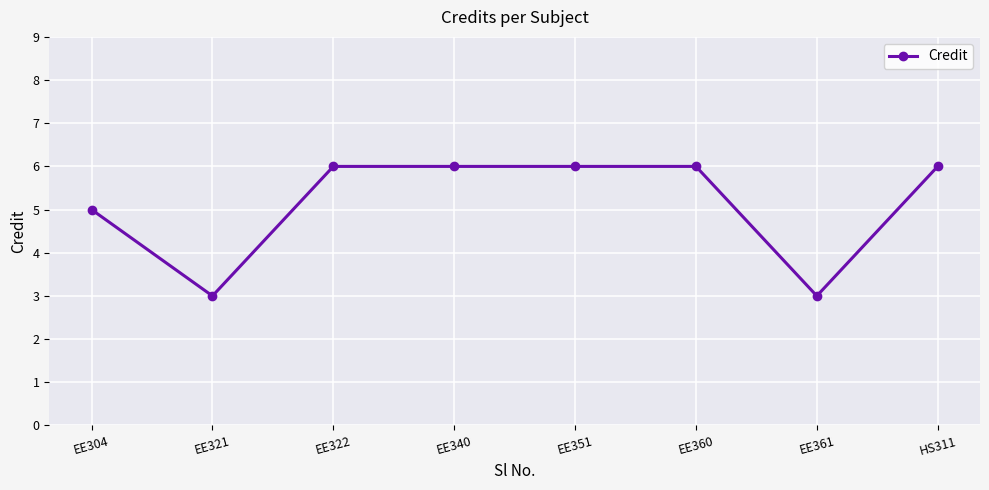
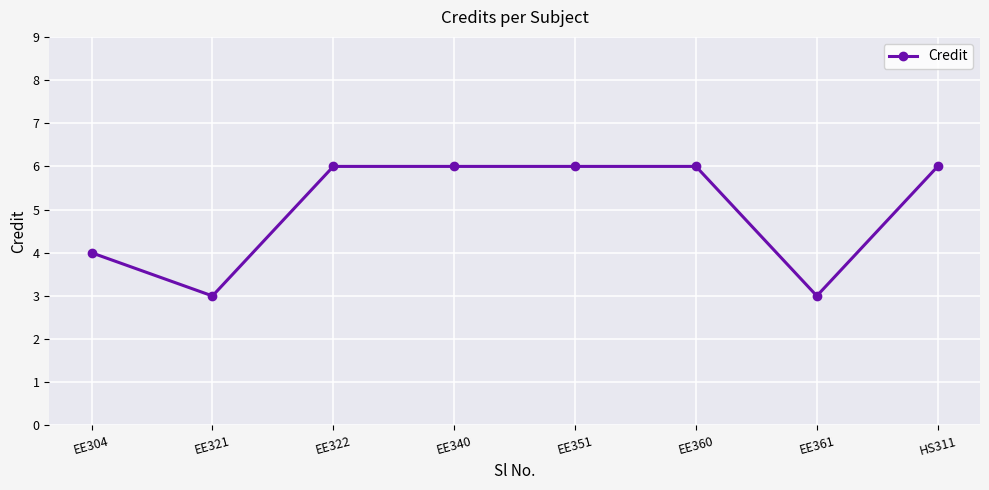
  {
-   "EE304": 5,
+   "EE304": 4,
    "EE321": 3,
    "EE322": 6,
    "EE340": 6,
    "EE351": 6,
    "EE360": 6,
    "EE361": 3,
    "HS311": 6
  }
